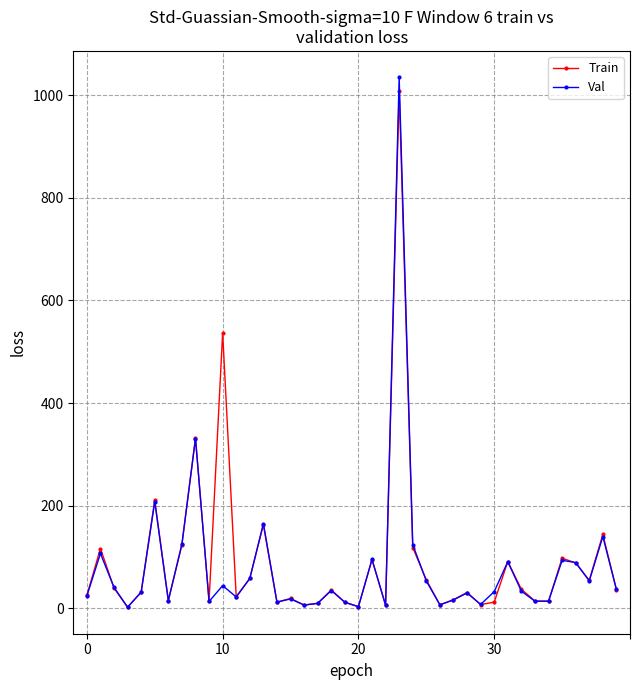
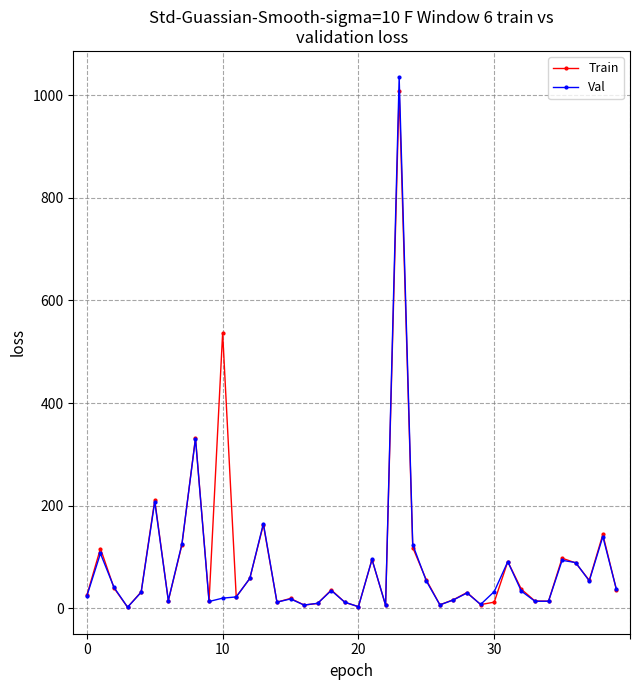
  {
    "Train": {
      "10": 540,
      "30": 10
    },
    "Val": {
-     "10": 40,
+     "10": 20,
      "30": 30
    }
  }
